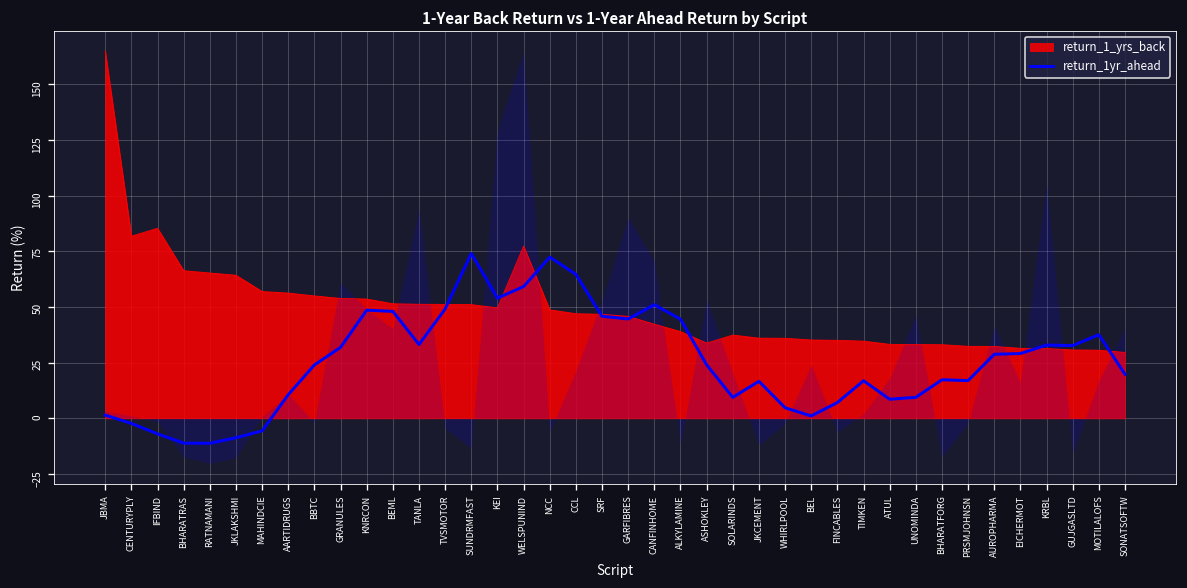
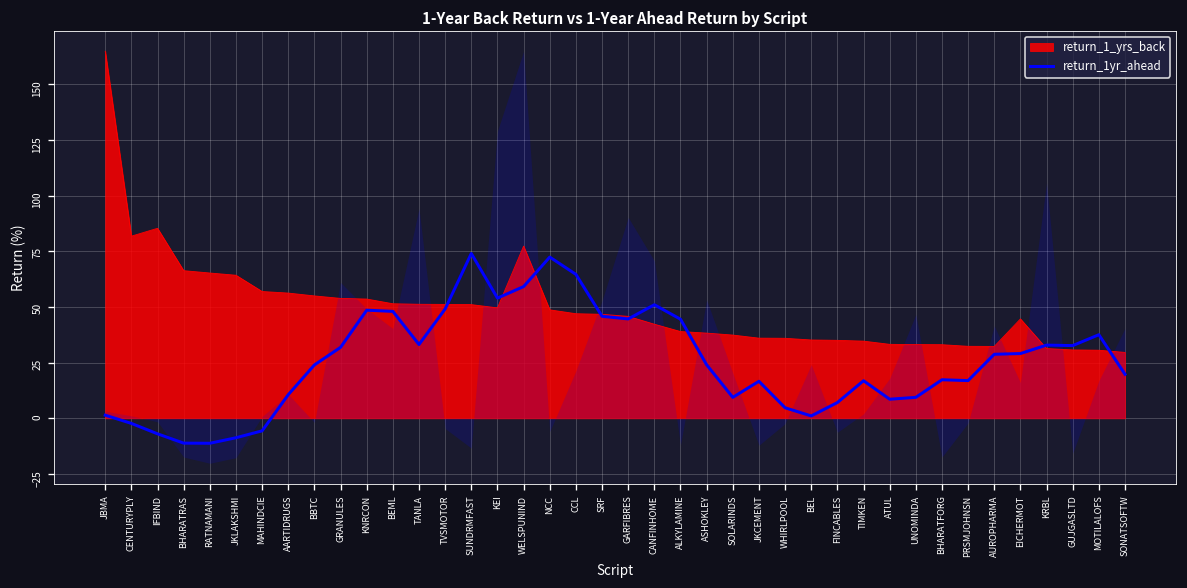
  {
    "return_1_yrs_back": {
      "JBMA": 165,
      "CENTURYPLY": 82,
      "IFBIND": 85,
      "BHARATRAS": 66,
      "RATNAMANI": 65,
      "JKLAKSHMI": 64,
      "MAHINDCIE": 57,
      "AARTIDRUGS": 56,
      "BBTC": 55,
      "GRANULES": 54,
      "KNRCON": 54,
      "BEML": 51,
      "TANLA": 51,
      "TVSMOTOR": 51,
      "SUNDRMFAST": 51,
      "KEI": 50,
      "WELSPUNIND": 77,
      "NCC": 49,
      "CCL": 47,
      "CANFINHOME": 42,
      "ALKYLAMINE": 39,
-     "ASHOKLEY": 34,
+     "ASHOKLEY": 38,
      "SOLARINDS": 37,
      "JKCEMENT": 36,
      "WHIRLPOOL": 36,
      "BEL": 35,
      "FINCABLES": 35,
      "TIMKEN": 35,
      "ATUL": 33,
      "UNOMINDA": 33,
      "BHARATFORG": 33,
      "PRSMJOHNSN": 32,
      "AUROPHARMA": 32,
-     "EICHERMOT": 31,
+     "EICHERMOT": 45,
      "KRBL": 31,
      "GUJGASLTD": 31,
      "MOTILALOFS": 31,
      "SONATSOFTW": 30
    }
  }
